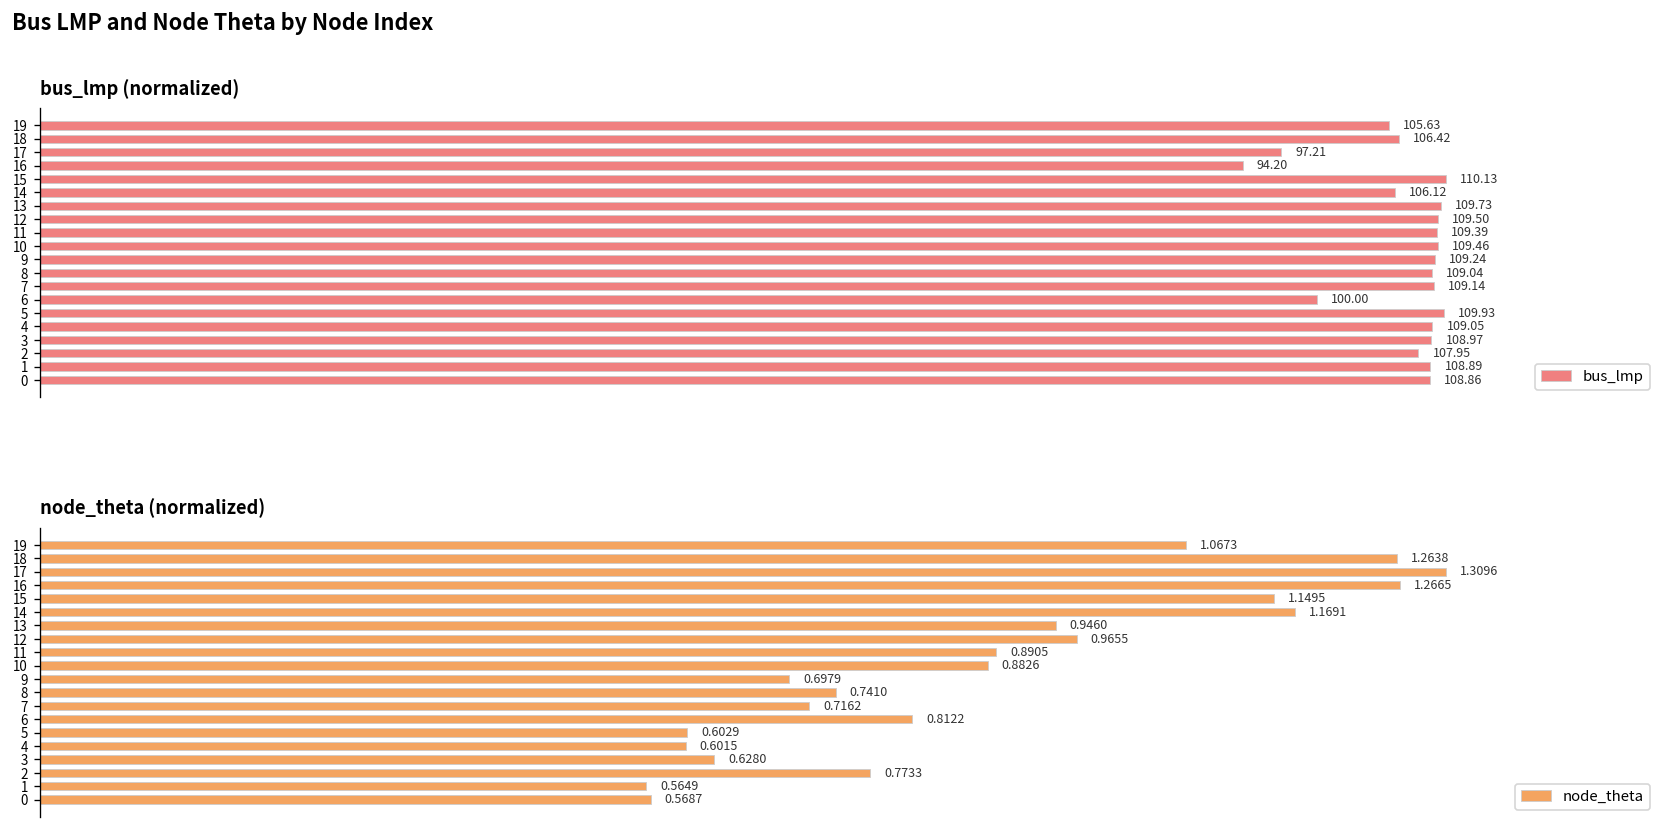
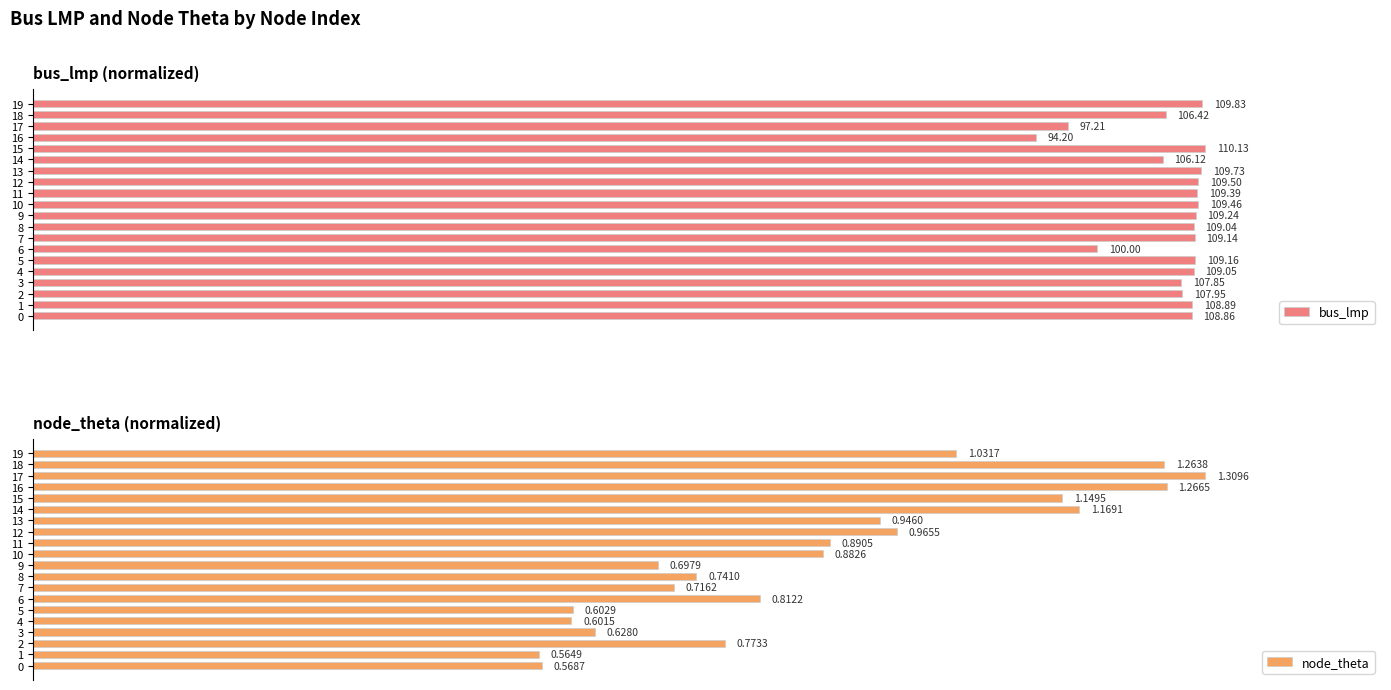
  {
    "bus_lmp (normalized)": {
-     "19": 105.63,
-     "5": 109.93,
-     "3": 108.97
+     "19": 109.83,
+     "5": 109.16,
+     "3": 107.85
    },
    "node_theta (normalized)": {
-     "19": 1.0673
+     "19": 1.0317
    }
  }
